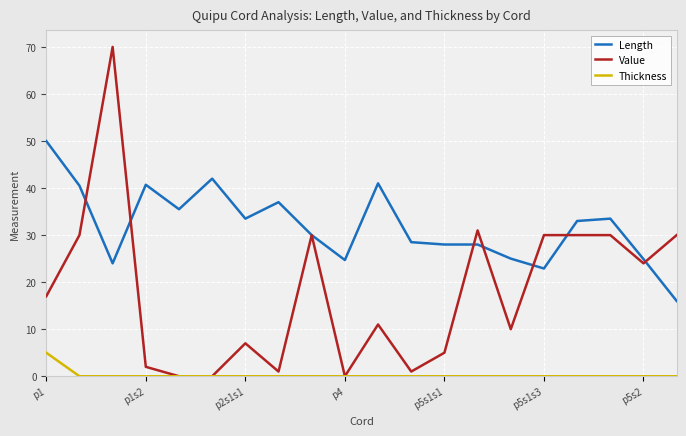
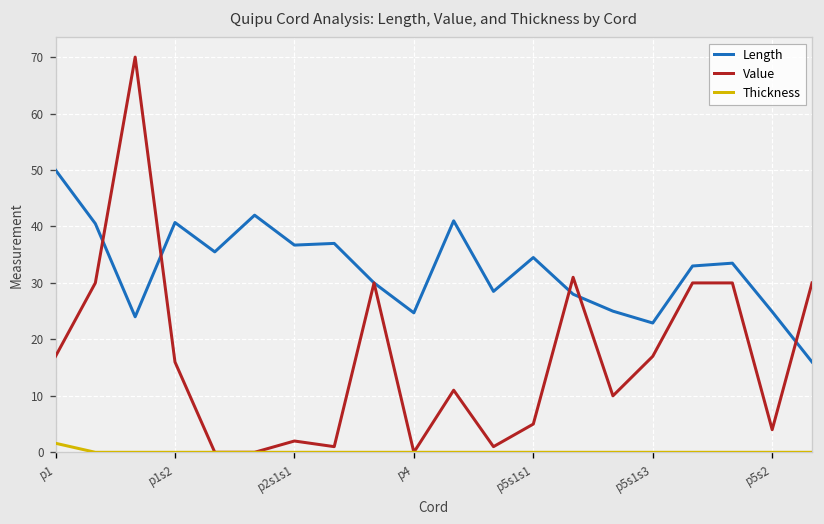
  {
    "Length": {
      "p1": 50,
      "p1s2": 41,
-     "p2s1s1": 34,
+     "p2s1s1": 37,
      "p4": 25,
-     "p5s1s1": 28,
+     "p5s1s1": 35,
      "p5s1s3": 23,
      "p5s2": 25
    },
    "Value": {
      "p1": 17,
-     "p1s2": 2,
-     "p2s1s1": 7,
+     "p1s2": 16,
+     "p2s1s1": 2,
      "p5s1s1": 5,
-     "p5s1s3": 30,
-     "p5s2": 24
+     "p5s1s3": 17,
+     "p5s2": 4
    },
    "Thickness": {
-     "p1": 5,
+     "p1": 2,
      "p1s2": 0,
      "p2s1s1": 0,
      "p5s1s1": 0,
      "p5s1s3": 0,
      "p5s2": 0
    }
  }
